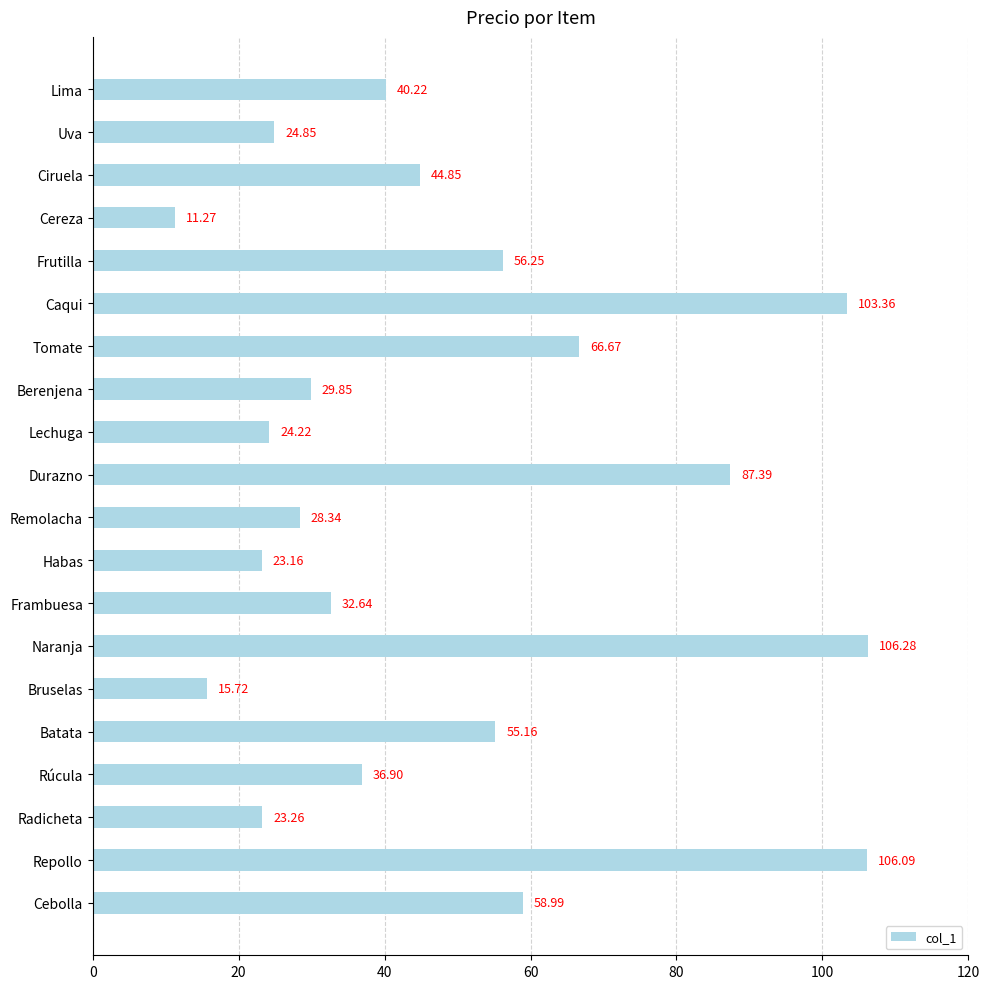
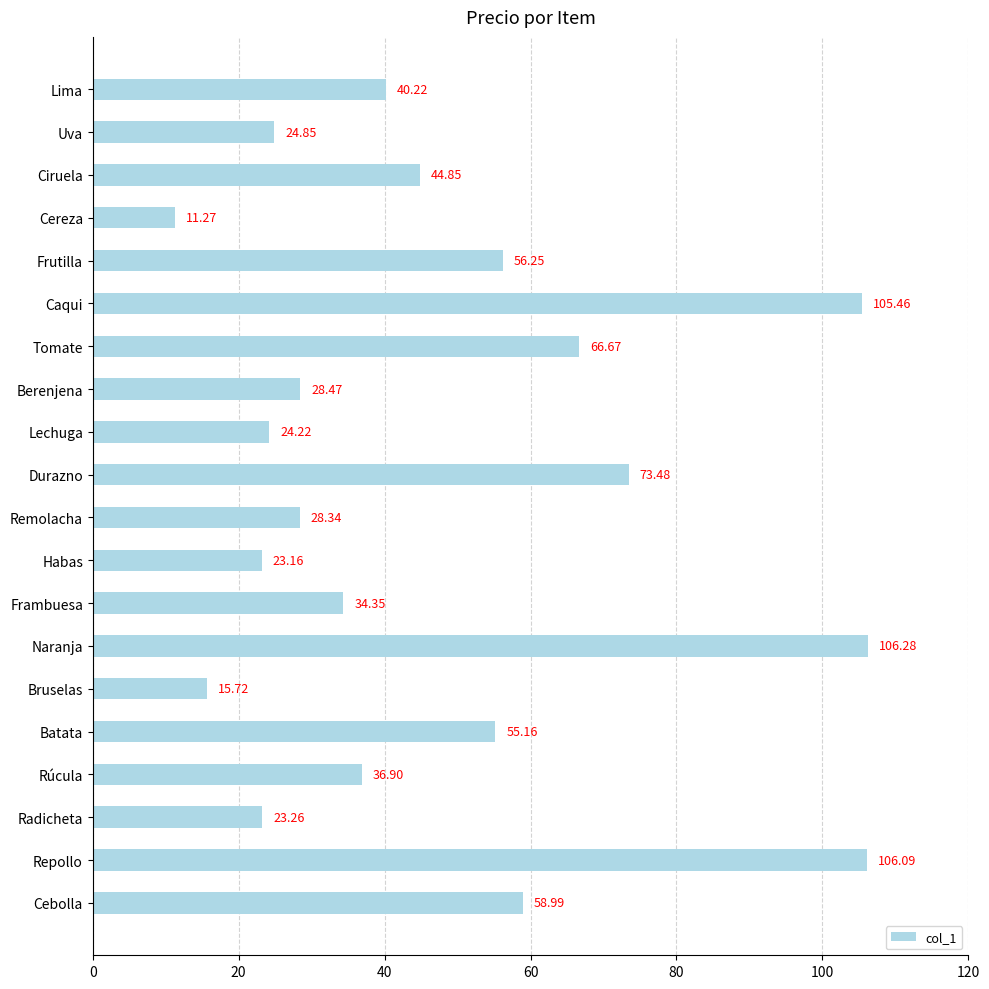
  {
    "Lima": 40.22,
    "Uva": 24.85,
    "Ciruela": 44.85,
    "Cereza": 11.27,
    "Frutilla": 56.25,
-   "Caqui": 103.36,
+   "Caqui": 105.46,
    "Tomate": 66.67,
-   "Berenjena": 29.85,
+   "Berenjena": 28.47,
    "Lechuga": 24.22,
-   "Durazno": 87.39,
+   "Durazno": 73.48,
    "Remolacha": 28.34,
    "Habas": 23.16,
-   "Frambuesa": 32.64,
+   "Frambuesa": 34.35,
    "Naranja": 106.28,
    "Bruselas": 15.72,
    "Batata": 55.16,
    "Rúcula": 36.90,
    "Radicheta": 23.26,
    "Repollo": 106.09,
    "Cebolla": 58.99
  }
